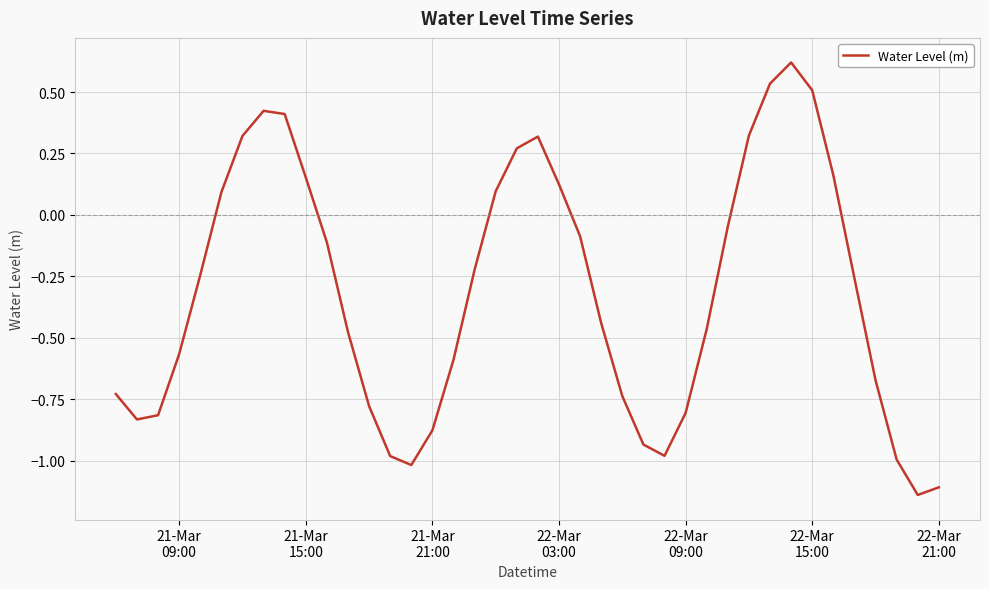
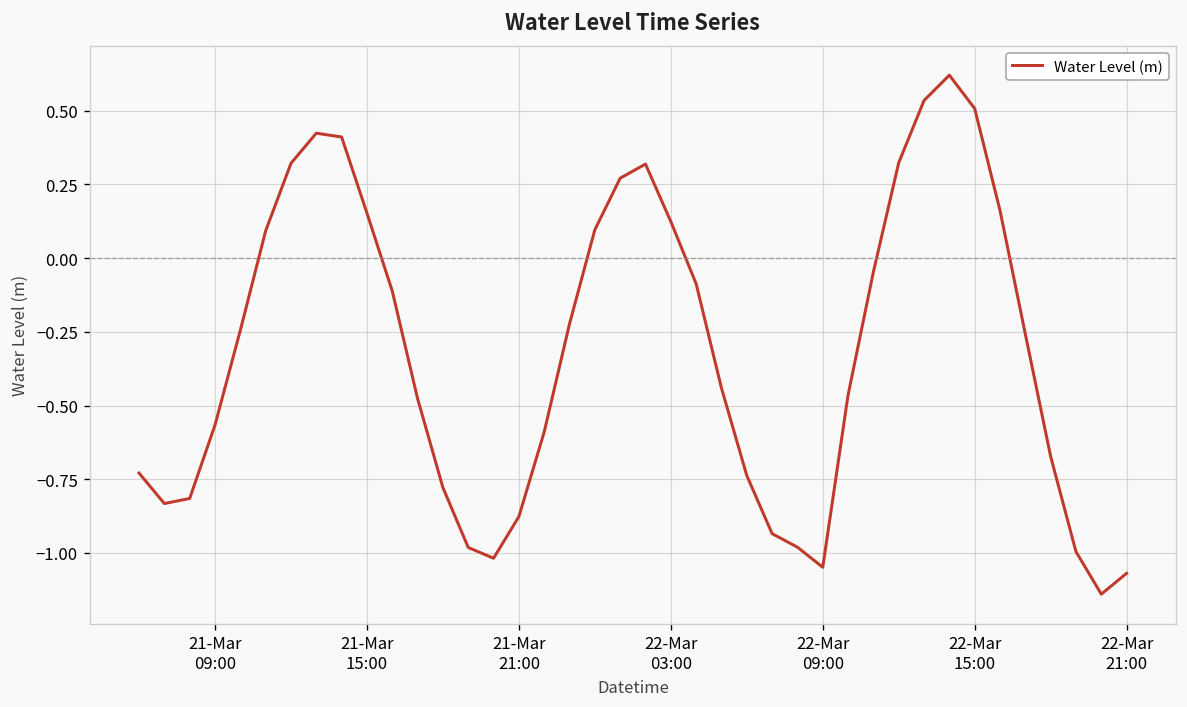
  {
    "21-Mar 09:00": -0.57,
    "21-Mar 15:00": 0.15,
    "21-Mar 21:00": -0.88,
    "22-Mar 03:00": 0.12,
-   "22-Mar 09:00": -0.81,
+   "22-Mar 09:00": -1.05,
    "22-Mar 15:00": 0.51,
-   "22-Mar 21:00": -1.11
+   "22-Mar 21:00": -1.07
  }
